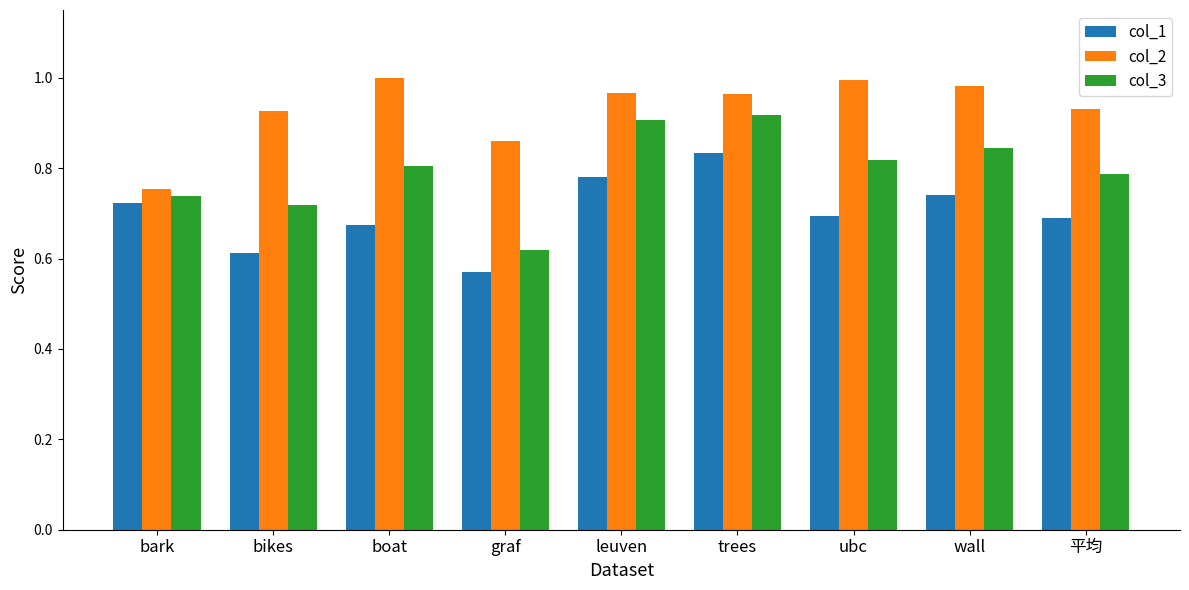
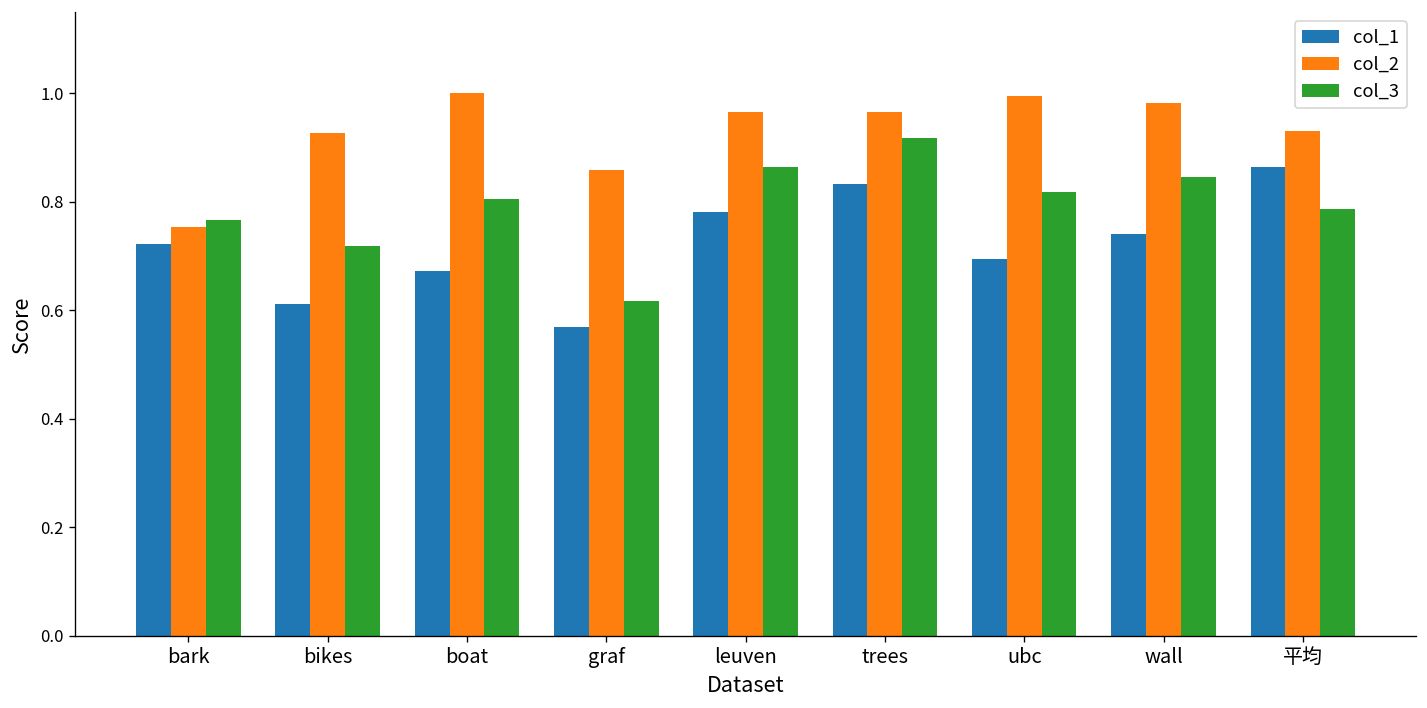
  {
    "col_1": {
      "bark": 0.72,
      "bikes": 0.61,
      "boat": 0.67,
      "graf": 0.57,
      "leuven": 0.78,
      "trees": 0.83,
      "ubc": 0.69,
      "wall": 0.74,
-     "平均": 0.69
+     "平均": 0.86
    },
    "col_2": {
      "bark": 0.75,
      "bikes": 0.93,
      "boat": 1.00,
      "graf": 0.86,
      "leuven": 0.97,
      "trees": 0.96,
      "ubc": 1.00,
      "wall": 0.98,
      "平均": 0.93
    },
    "col_3": {
-     "bark": 0.74,
+     "bark": 0.77,
      "bikes": 0.72,
      "boat": 0.80,
      "graf": 0.62,
-     "leuven": 0.91,
+     "leuven": 0.86,
      "trees": 0.92,
      "ubc": 0.82,
      "wall": 0.85,
      "平均": 0.79
    }
  }
